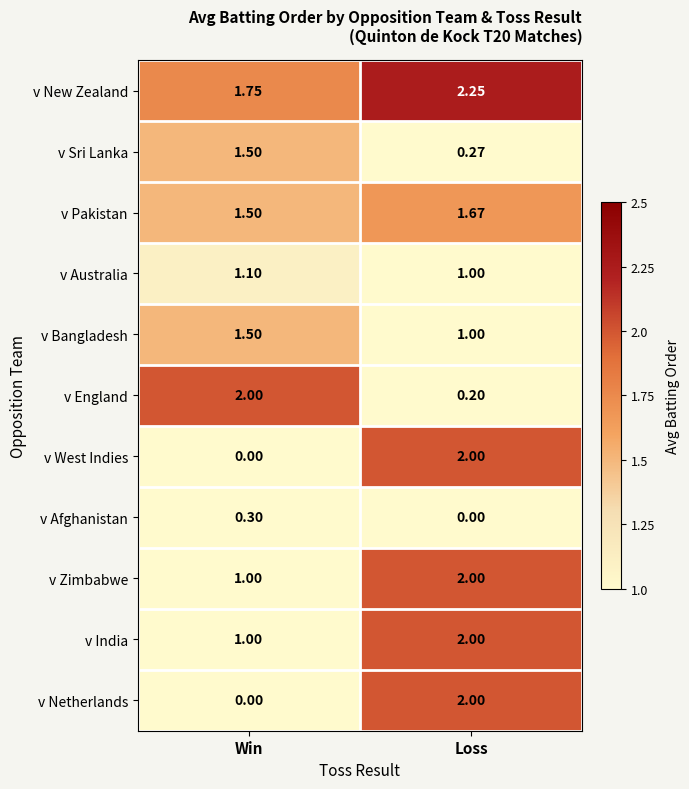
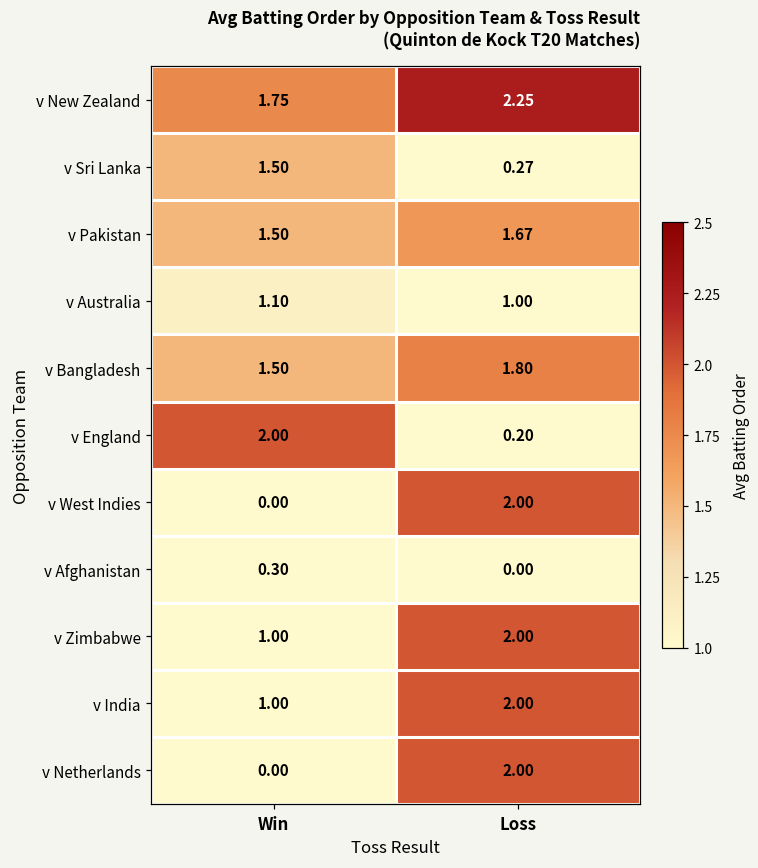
  {
    "v New Zealand": {
      "Win": 1.75,
      "Loss": 2.25
    },
    "v Sri Lanka": {
      "Win": 1.50,
      "Loss": 0.27
    },
    "v Pakistan": {
      "Win": 1.50,
      "Loss": 1.67
    },
    "v Australia": {
      "Win": 1.10,
      "Loss": 1.00
    },
    "v Bangladesh": {
      "Win": 1.50,
-     "Loss": 1.00
+     "Loss": 1.80
    },
    "v England": {
      "Win": 2.00,
      "Loss": 0.20
    },
    "v West Indies": {
      "Win": 0.00,
      "Loss": 2.00
    },
    "v Afghanistan": {
      "Win": 0.30,
      "Loss": 0.00
    },
    "v Zimbabwe": {
      "Win": 1.00,
      "Loss": 2.00
    },
    "v India": {
      "Win": 1.00,
      "Loss": 2.00
    },
    "v Netherlands": {
      "Win": 0.00,
      "Loss": 2.00
    }
  }
